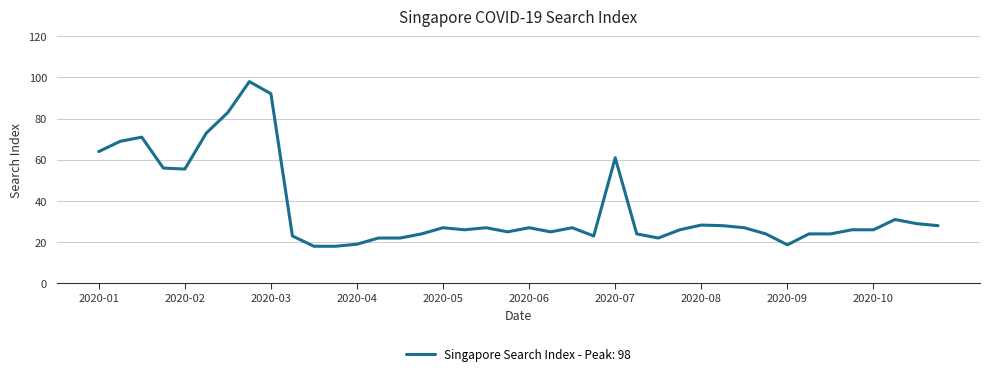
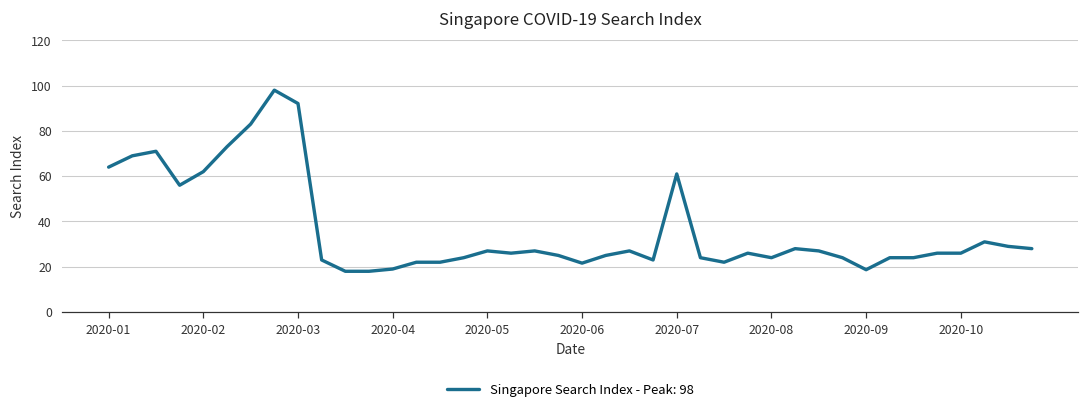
  {
    "2020-01": 64,
-   "2020-02": 56,
+   "2020-02": 62,
    "2020-03": 92,
    "2020-04": 19,
    "2020-05": 27,
-   "2020-06": 27,
+   "2020-06": 22,
    "2020-07": 61,
-   "2020-08": 28,
+   "2020-08": 24,
    "2020-09": 19,
    "2020-10": 26
  }
